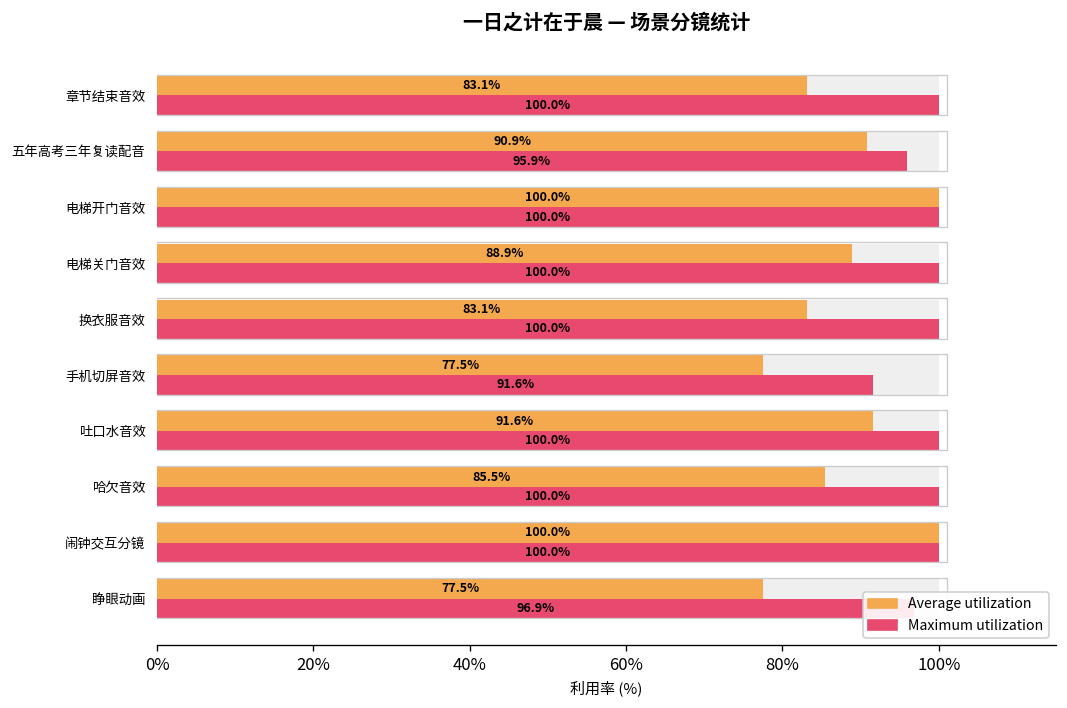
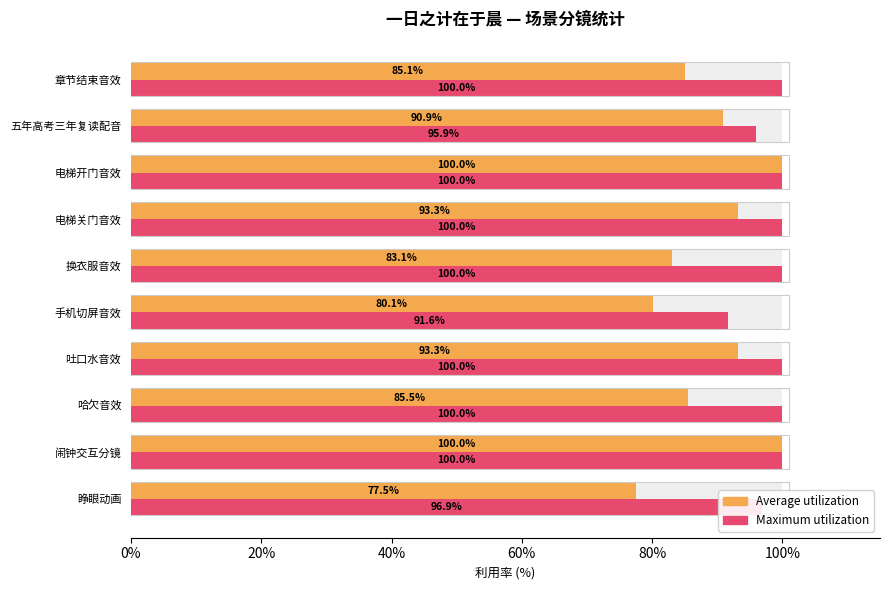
  {
    "Average utilization": {
-     "章节结束音效": "83.1%",
+     "章节结束音效": "85.1%",
      "电梯开门音效": "100.0%",
-     "电梯关门音效": "88.9%",
-     "手机切屏音效": "77.5%",
-     "吐口水音效": "91.6%",
+     "电梯关门音效": "93.3%",
+     "手机切屏音效": "80.1%",
+     "吐口水音效": "93.3%",
      "闹钟交互分镜": "100.0%"
    },
    "Maximum utilization": {
      "章节结束音效": "100.0%",
      "电梯开门音效": "100.0%",
      "电梯关门音效": "100.0%",
      "换衣服音效": "100.0%",
      "吐口水音效": "100.0%",
      "哈欠音效": "100.0%",
      "闹钟交互分镜": "100.0%"
    }
  }
